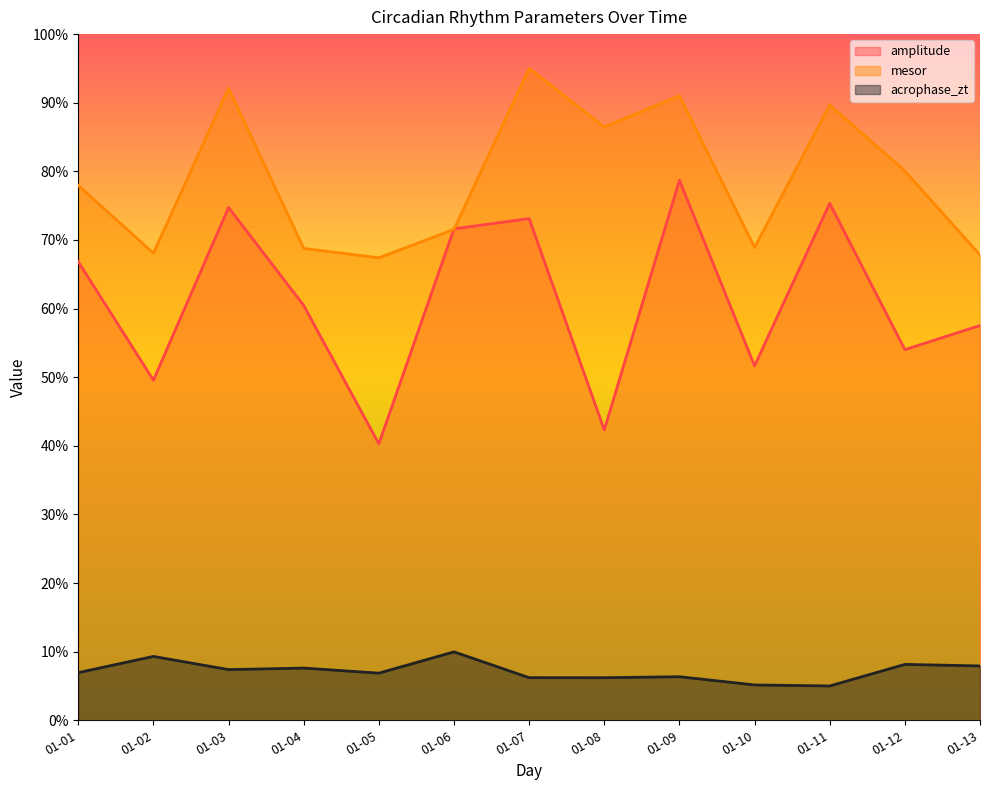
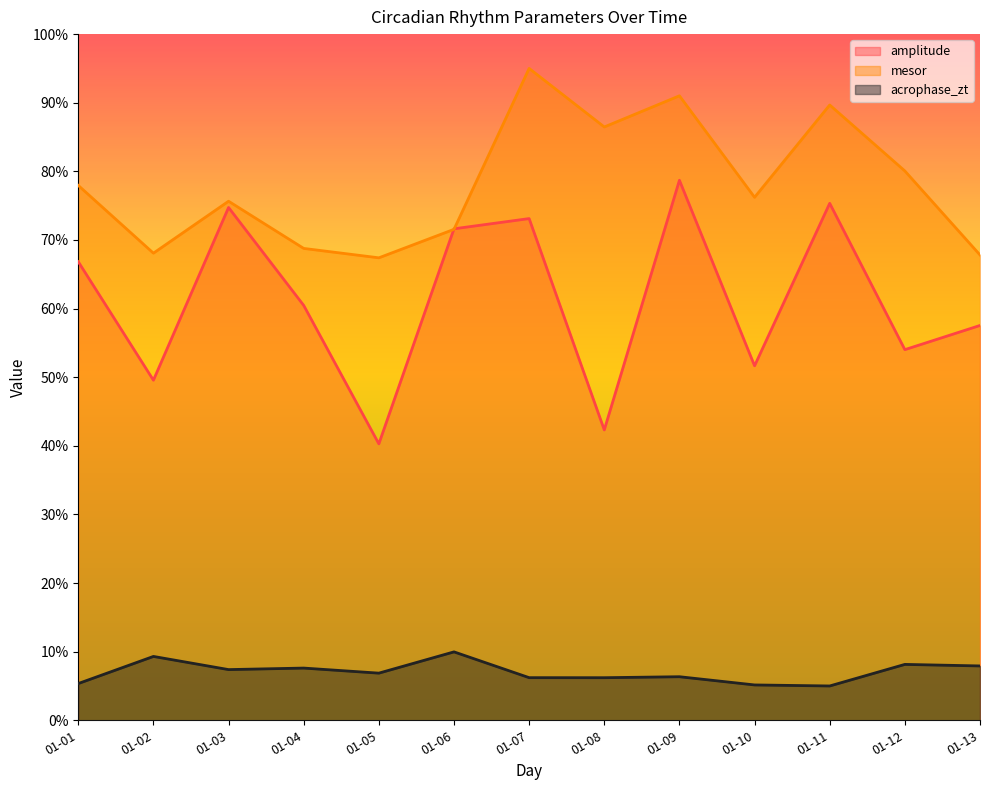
  {
    "amplitude": {
      "01-01": "67%",
      "01-02": "50%",
      "01-03": "75%",
      "01-04": "60%",
      "01-05": "40%",
      "01-07": "73%",
      "01-08": "42%",
      "01-09": "79%",
      "01-10": "52%",
      "01-11": "75%",
      "01-12": "54%",
      "01-13": "58%"
    },
    "mesor": {
      "01-01": "78%",
      "01-02": "68%",
-     "01-03": "92%",
+     "01-03": "76%",
      "01-04": "69%",
      "01-05": "67%",
      "01-07": "95%",
      "01-08": "86%",
      "01-09": "91%",
-     "01-10": "69%",
+     "01-10": "76%",
      "01-11": "90%",
      "01-12": "80%",
      "01-13": "68%"
    },
    "acrophase_zt": {
-     "01-01": "7%",
+     "01-01": "5%",
      "01-02": "9%",
      "01-03": "7%",
      "01-04": "8%",
      "01-05": "7%",
      "01-06": "10%",
      "01-07": "6%",
      "01-08": "6%",
      "01-09": "6%",
      "01-10": "5%",
      "01-11": "5%",
      "01-12": "8%",
      "01-13": "8%"
    }
  }
